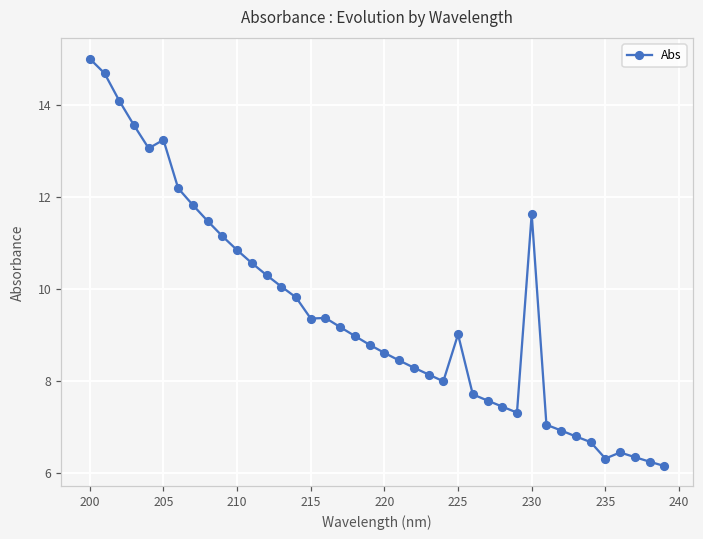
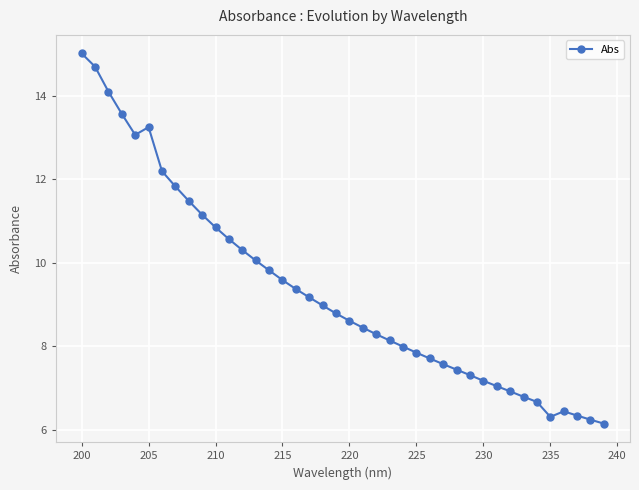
  {
    "200": 15.0,
    "205": 13.3,
    "210": 10.9,
-   "215": 9.4,
+   "215": 9.6,
    "220": 8.6,
-   "225": 9.0,
-   "230": 11.6,
+   "225": 7.9,
+   "230": 7.2,
    "235": 6.3
  }
